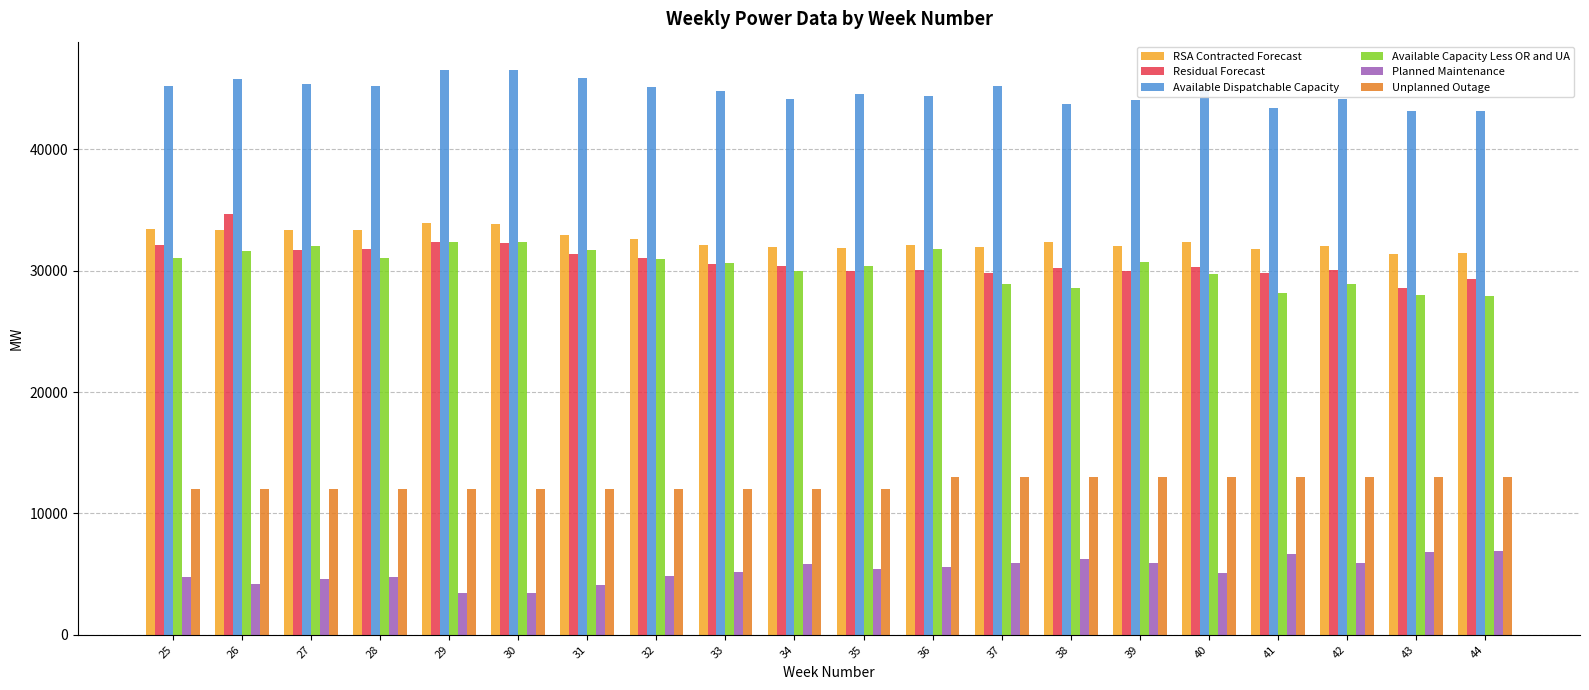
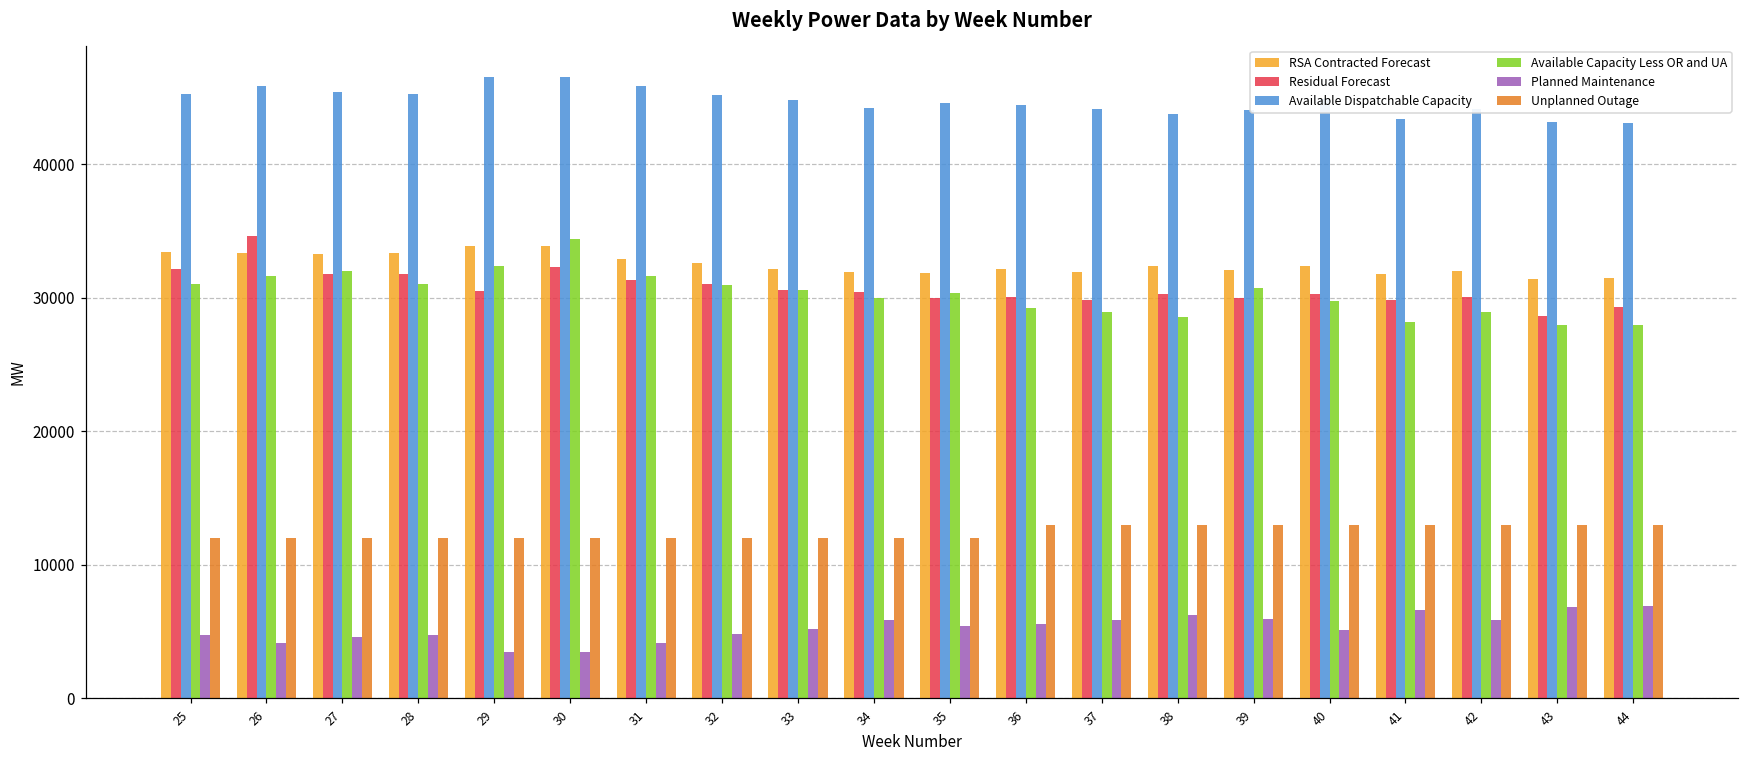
  {
    "Residual Forecast": {
      "25": 32100,
      "26": 34700,
      "27": 31800,
      "28": 31800,
-     "29": 32400,
+     "29": 30500,
      "30": 32300,
      "31": 31400,
      "32": 31000,
      "33": 30600,
      "34": 30400,
      "35": 30000,
      "36": 30100,
      "37": 29800,
      "38": 30300,
      "39": 30000,
      "40": 30300,
      "41": 29800,
      "42": 30000,
      "43": 28600,
      "44": 29300
    },
    "Available Dispatchable Capacity": {
      "25": 45300,
      "26": 45900,
      "27": 45400,
      "28": 45300,
      "29": 46600,
      "30": 46500,
      "31": 45900,
      "32": 45200,
      "33": 44800,
      "34": 44200,
      "35": 44600,
      "36": 44400,
-     "37": 45200,
+     "37": 44100,
      "38": 43700,
      "39": 44100,
      "41": 43400,
      "42": 44100,
      "43": 43200,
      "44": 43100
    },
    "Available Capacity Less OR and UA": {
      "25": 31100,
      "26": 31700,
      "27": 32000,
      "28": 31100,
      "29": 32400,
-     "30": 32300,
+     "30": 34400,
      "31": 31700,
      "32": 31000,
      "33": 30600,
      "34": 30000,
      "35": 30400,
-     "36": 31800,
+     "36": 29200,
      "37": 28900,
      "38": 28500,
      "39": 30700,
      "40": 29700,
      "41": 28200,
      "42": 28900,
      "43": 28000,
      "44": 27900
    },
    "Planned Maintenance": {
      "25": 4800,
      "26": 4200,
      "27": 4600,
      "28": 4800,
      "29": 3500,
      "30": 3500,
      "31": 4100,
      "32": 4900,
      "33": 5200,
      "34": 5800,
      "35": 5400,
      "36": 5600,
      "37": 5900,
      "38": 6300,
      "39": 6000,
      "40": 5100,
      "41": 6600,
      "42": 5900,
      "43": 6800,
      "44": 6900
    }
  }
